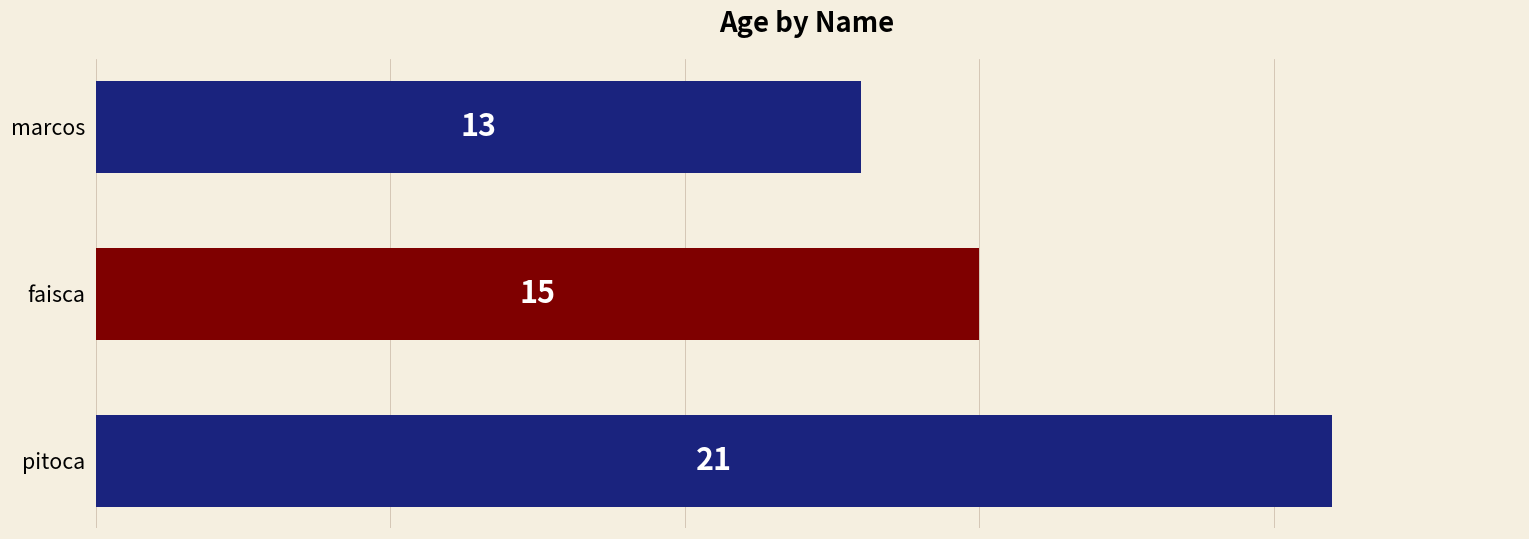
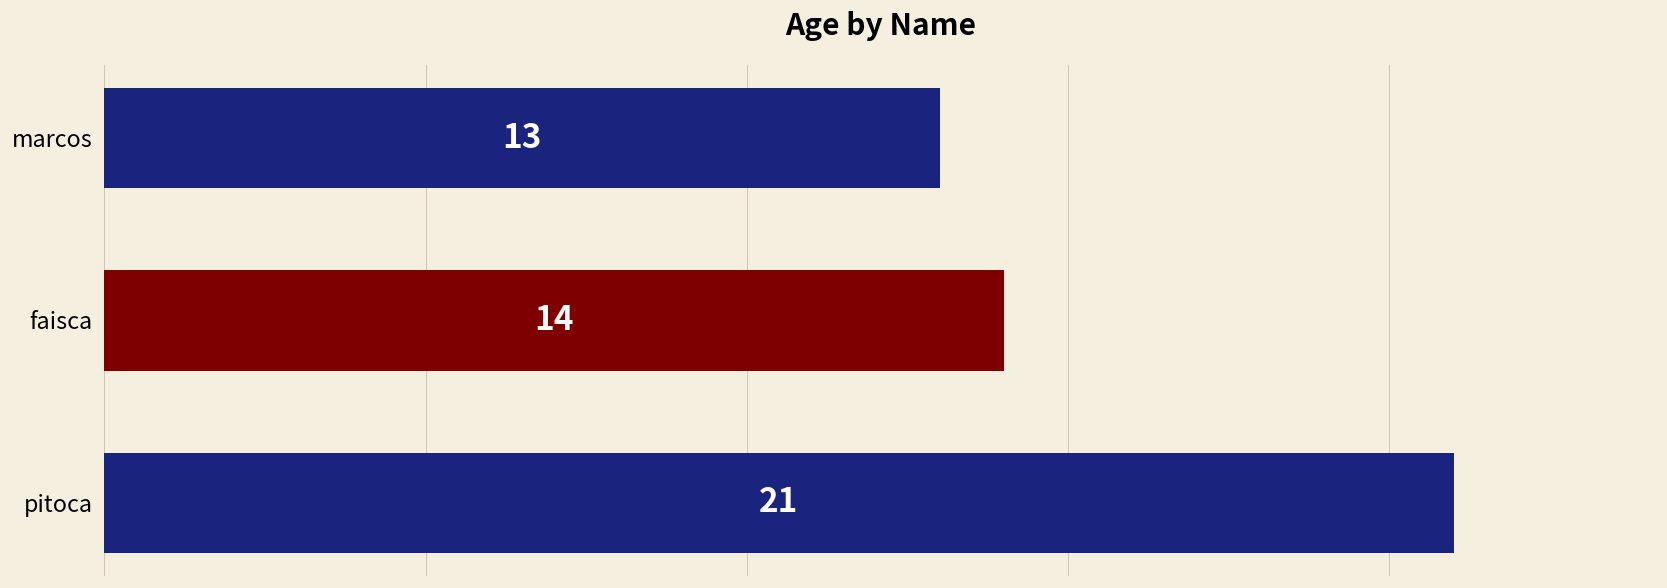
  {
    "marcos": 13,
-   "faisca": 15,
+   "faisca": 14,
    "pitoca": 21
  }
